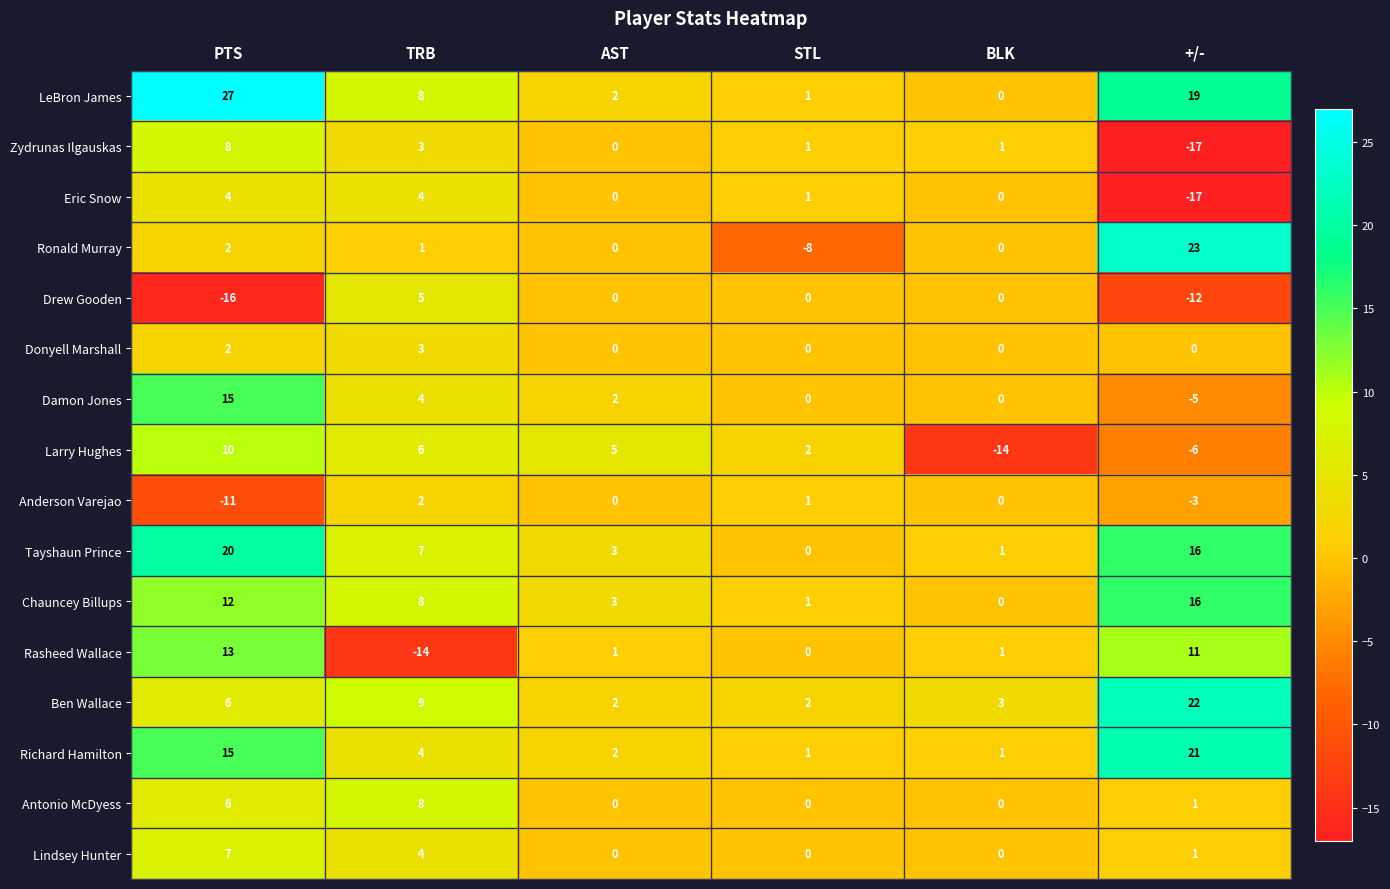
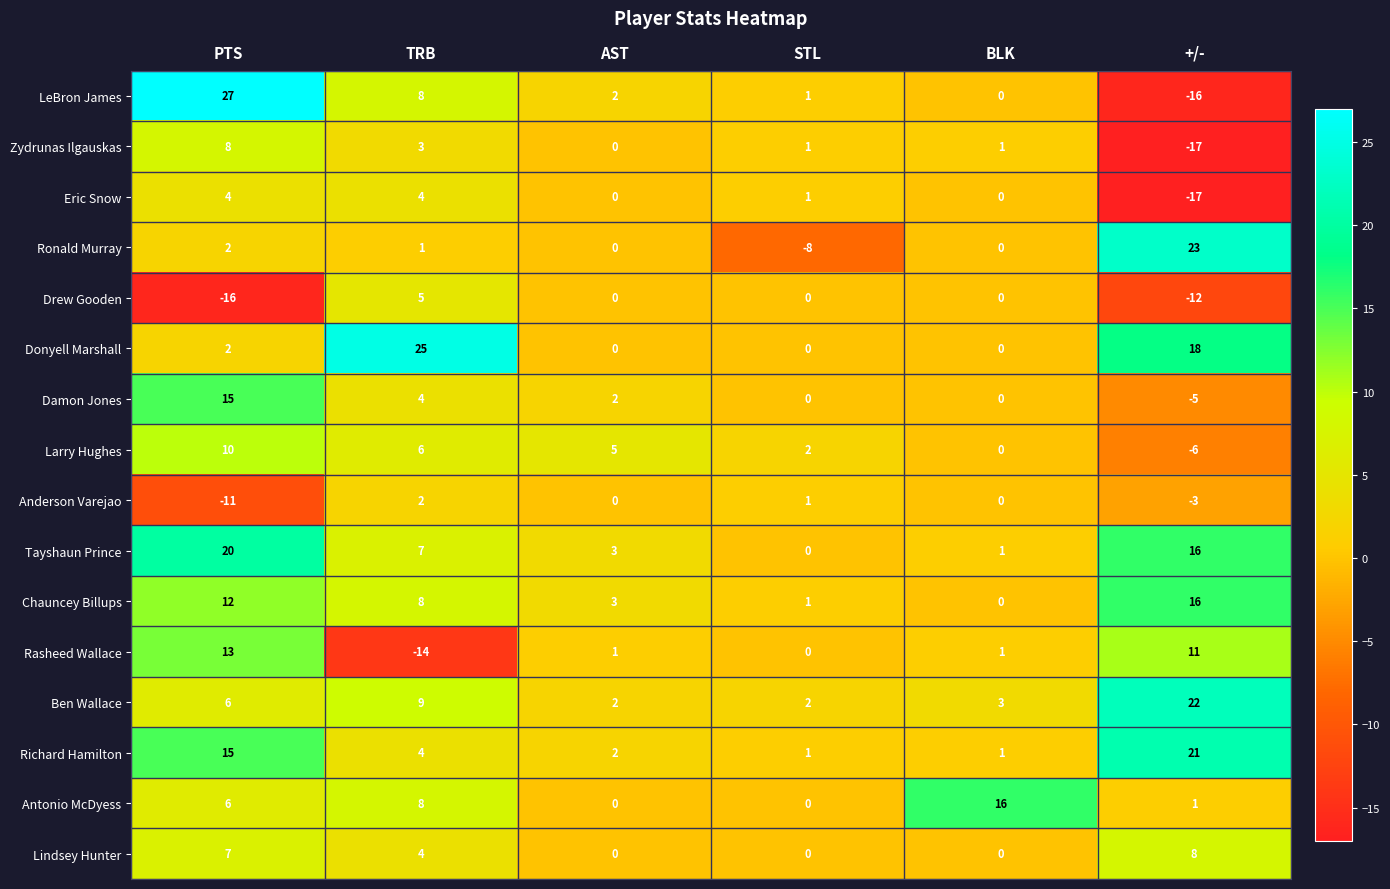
  {
    "LeBron James": {
      "PTS": 27,
      "TRB": 8,
      "AST": 2,
      "STL": 1,
      "BLK": 0,
-     "+/-": 19
+     "+/-": -16
    },
    "Zydrunas Ilgauskas": {
      "PTS": 8,
      "TRB": 3,
      "AST": 0,
      "STL": 1,
      "BLK": 1,
      "+/-": -17
    },
    "Eric Snow": {
      "PTS": 4,
      "TRB": 4,
      "AST": 0,
      "STL": 1,
      "BLK": 0,
      "+/-": -17
    },
    "Ronald Murray": {
      "PTS": 2,
      "TRB": 1,
      "AST": 0,
      "STL": -8,
      "BLK": 0,
      "+/-": 23
    },
    "Drew Gooden": {
      "PTS": -16,
      "TRB": 5,
      "AST": 0,
      "STL": 0,
      "BLK": 0,
      "+/-": -12
    },
    "Donyell Marshall": {
      "PTS": 2,
-     "TRB": 3,
+     "TRB": 25,
      "AST": 0,
      "STL": 0,
      "BLK": 0,
-     "+/-": 0
+     "+/-": 18
    },
    "Damon Jones": {
      "PTS": 15,
      "TRB": 4,
      "AST": 2,
      "STL": 0,
      "BLK": 0,
      "+/-": -5
    },
    "Larry Hughes": {
      "PTS": 10,
      "TRB": 6,
      "AST": 5,
      "STL": 2,
-     "BLK": -14,
+     "BLK": 0,
      "+/-": -6
    },
    "Anderson Varejao": {
      "PTS": -11,
      "TRB": 2,
      "AST": 0,
      "STL": 1,
      "BLK": 0,
      "+/-": -3
    },
    "Tayshaun Prince": {
      "PTS": 20,
      "TRB": 7,
      "AST": 3,
      "STL": 0,
      "BLK": 1,
      "+/-": 16
    },
    "Chauncey Billups": {
      "PTS": 12,
      "TRB": 8,
      "AST": 3,
      "STL": 1,
      "BLK": 0,
      "+/-": 16
    },
    "Rasheed Wallace": {
      "PTS": 13,
      "TRB": -14,
      "AST": 1,
      "STL": 0,
      "BLK": 1,
      "+/-": 11
    },
    "Ben Wallace": {
      "PTS": 6,
      "TRB": 9,
      "AST": 2,
      "STL": 2,
      "BLK": 3,
      "+/-": 22
    },
    "Richard Hamilton": {
      "PTS": 15,
      "TRB": 4,
      "AST": 2,
      "STL": 1,
      "BLK": 1,
      "+/-": 21
    },
    "Antonio McDyess": {
      "PTS": 6,
      "TRB": 8,
      "AST": 0,
      "STL": 0,
-     "BLK": 0,
+     "BLK": 16,
      "+/-": 1
    },
    "Lindsey Hunter": {
      "PTS": 7,
      "TRB": 4,
      "AST": 0,
      "STL": 0,
      "BLK": 0,
-     "+/-": 1
+     "+/-": 8
    }
  }
